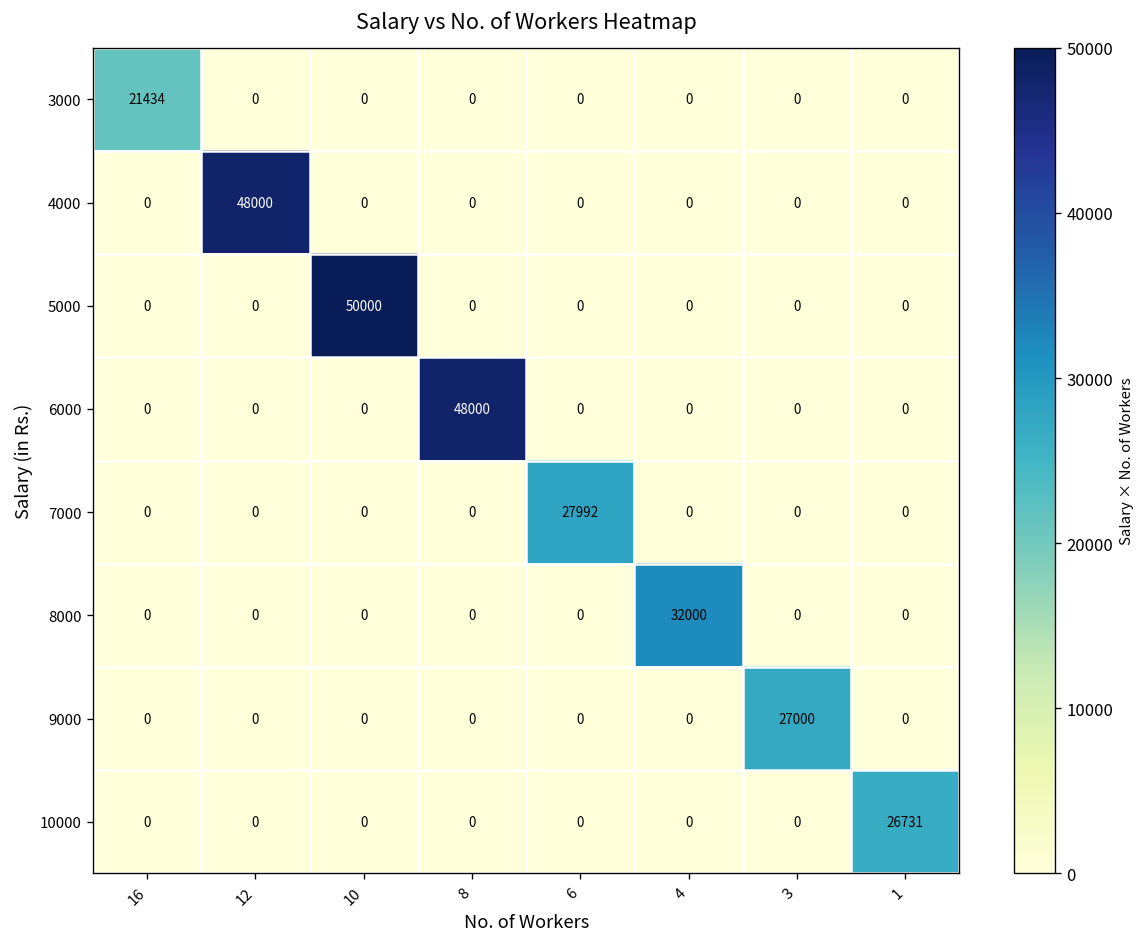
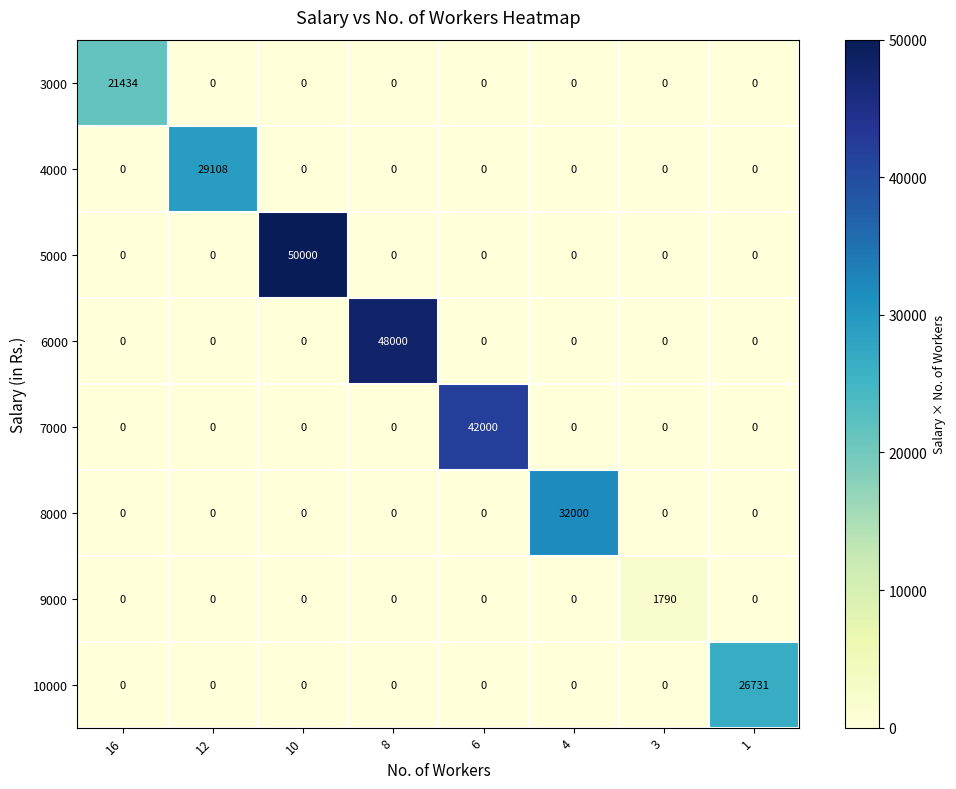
  {
    "3000": {
      "16": 21434,
      "12": 0,
      "10": 0,
      "8": 0,
      "6": 0,
      "4": 0,
      "3": 0,
      "1": 0
    },
    "4000": {
      "16": 0,
-     "12": 48000,
+     "12": 29108,
      "10": 0,
      "8": 0,
      "6": 0,
      "4": 0,
      "3": 0,
      "1": 0
    },
    "5000": {
      "16": 0,
      "12": 0,
      "10": 50000,
      "8": 0,
      "6": 0,
      "4": 0,
      "3": 0,
      "1": 0
    },
    "6000": {
      "16": 0,
      "12": 0,
      "10": 0,
      "8": 48000,
      "6": 0,
      "4": 0,
      "3": 0,
      "1": 0
    },
    "7000": {
      "16": 0,
      "12": 0,
      "10": 0,
      "8": 0,
-     "6": 27992,
+     "6": 42000,
      "4": 0,
      "3": 0,
      "1": 0
    },
    "8000": {
      "16": 0,
      "12": 0,
      "10": 0,
      "8": 0,
      "6": 0,
      "4": 32000,
      "3": 0,
      "1": 0
    },
    "9000": {
      "16": 0,
      "12": 0,
      "10": 0,
      "8": 0,
      "6": 0,
      "4": 0,
-     "3": 27000,
+     "3": 1790,
      "1": 0
    },
    "10000": {
      "16": 0,
      "12": 0,
      "10": 0,
      "8": 0,
      "6": 0,
      "4": 0,
      "3": 0,
      "1": 26731
    }
  }
